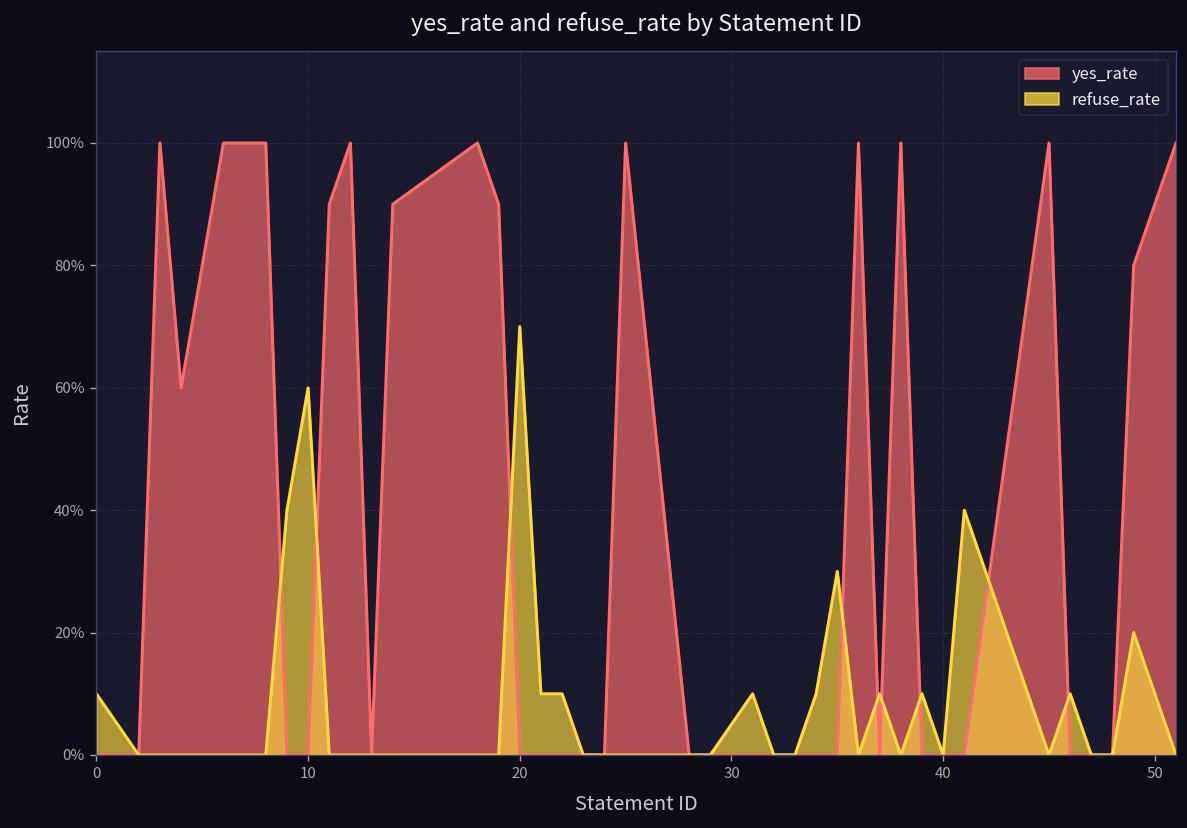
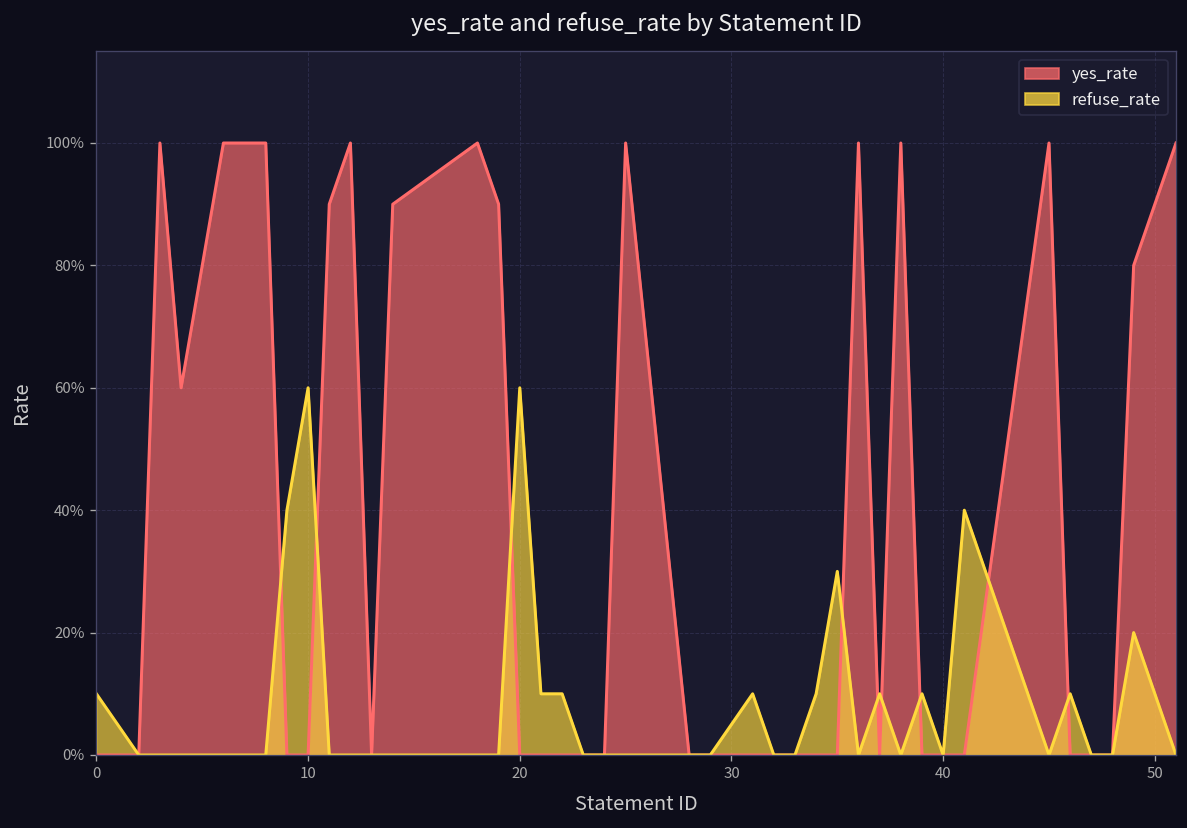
  {
    "yes_rate": {
      "0": "0%",
      "10": "0%",
      "20": "0%"
    },
    "refuse_rate": {
      "0": "10%",
      "10": "60%",
-     "20": "70%"
+     "20": "60%"
    }
  }
